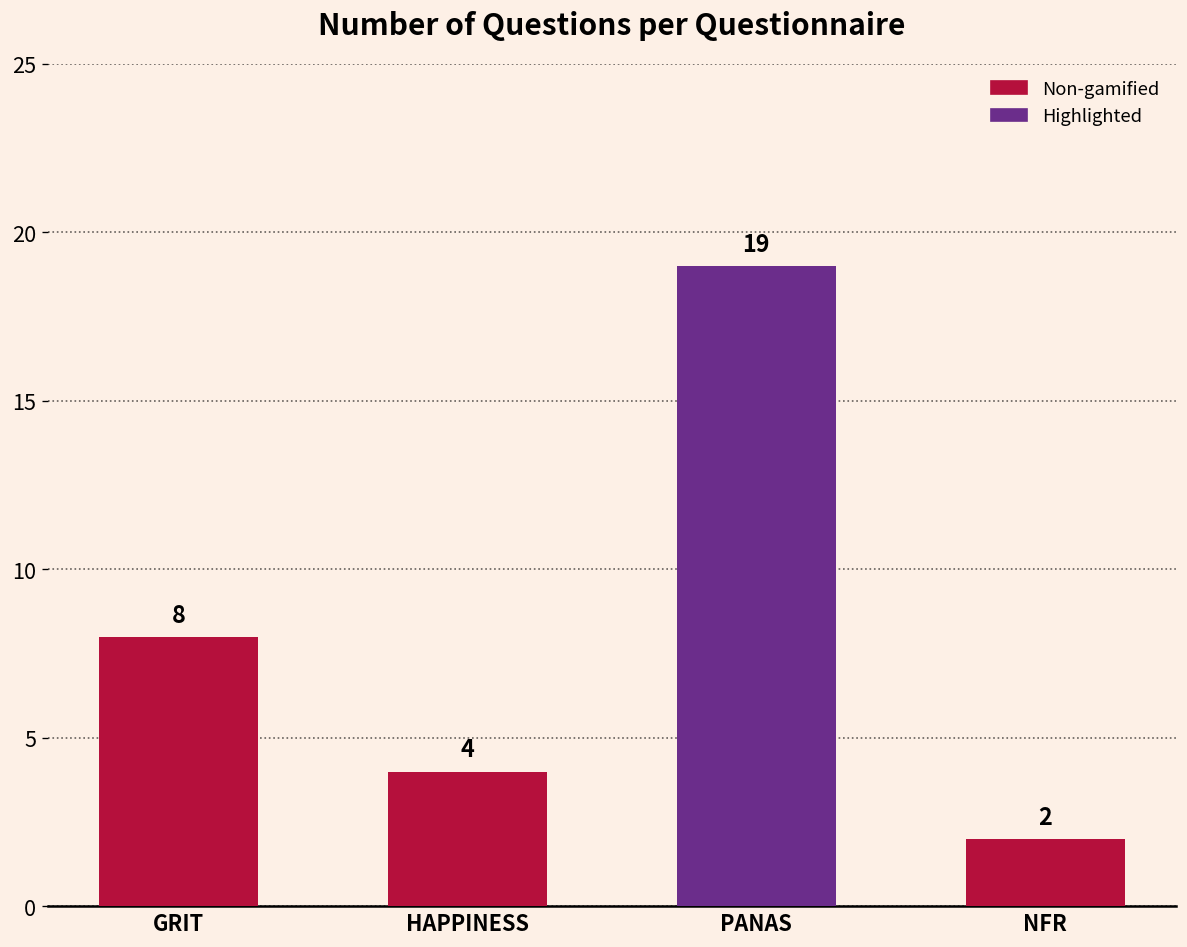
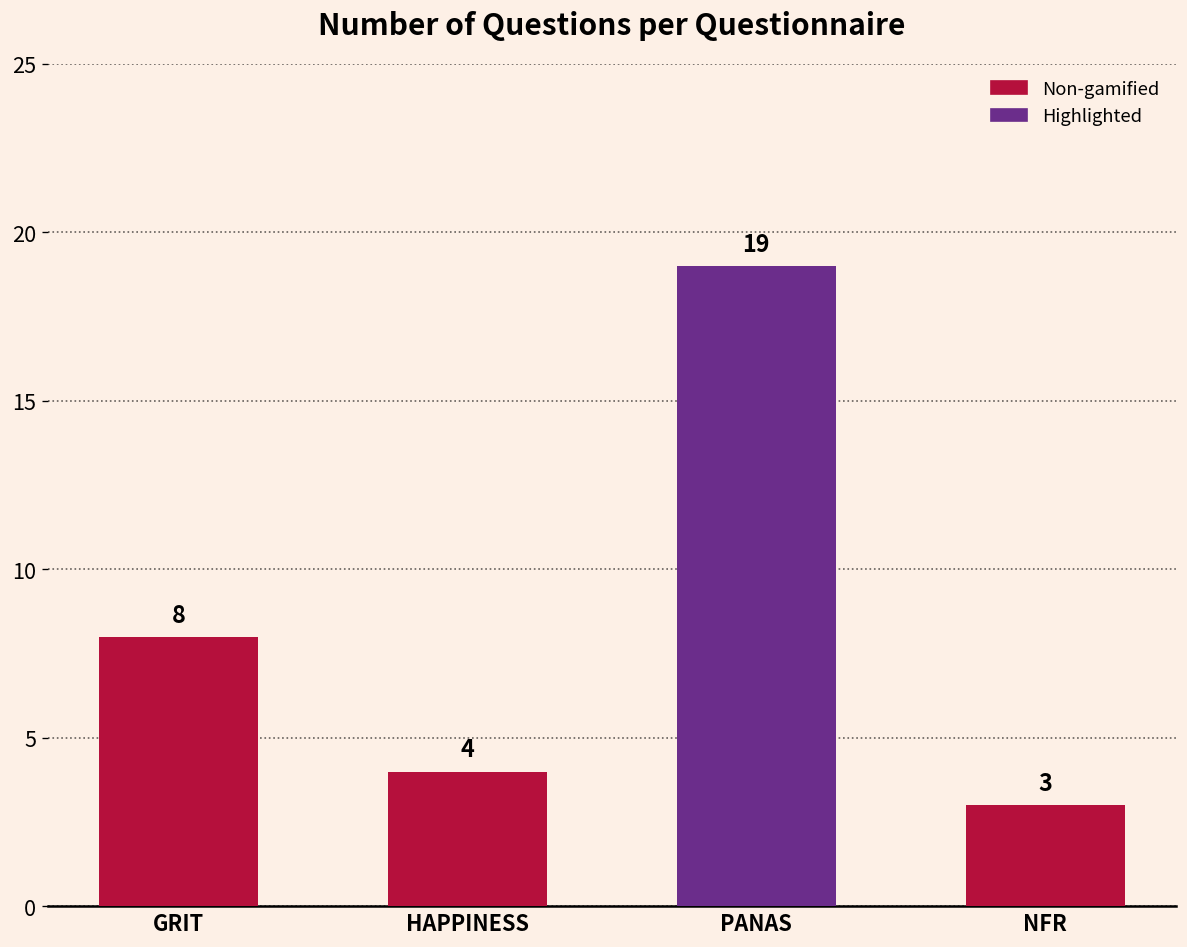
  {
    "GRIT": 8,
    "HAPPINESS": 4,
    "PANAS": 19,
-   "NFR": 2
+   "NFR": 3
  }
